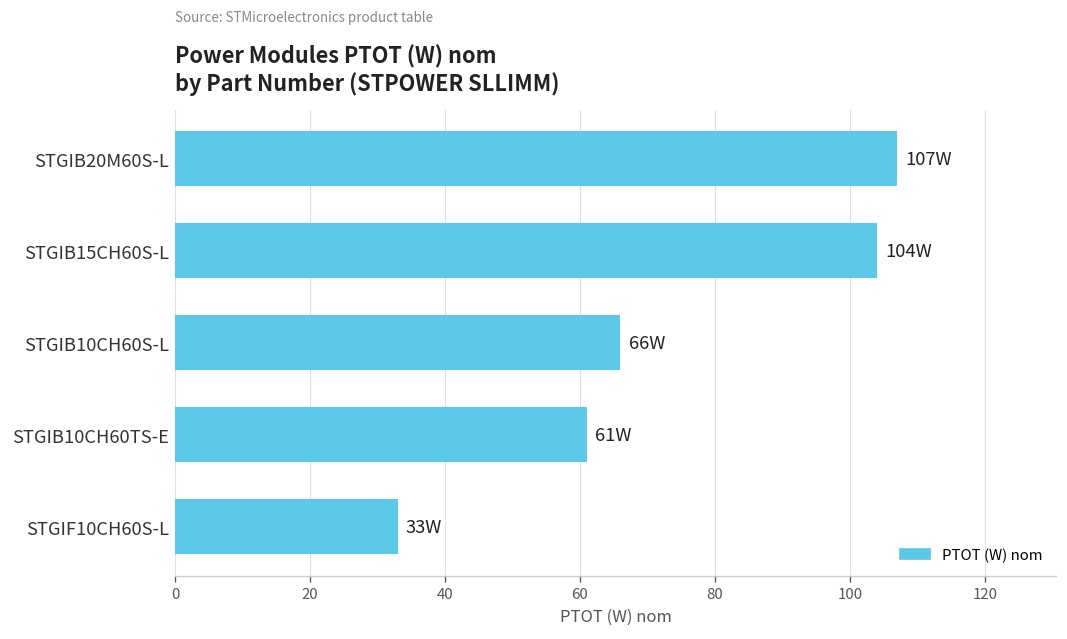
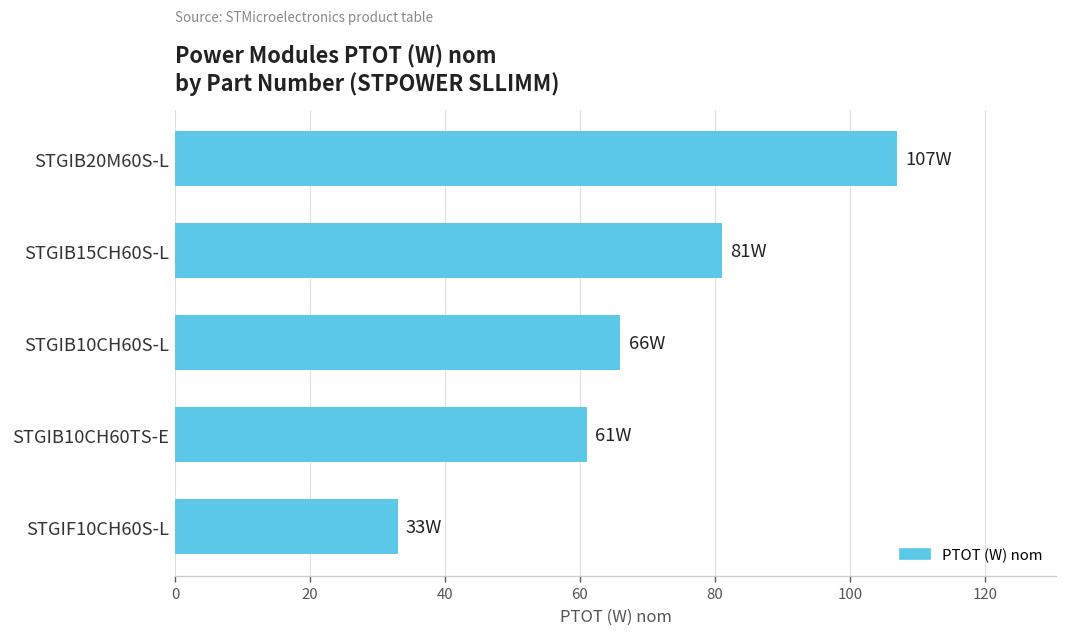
  {
    "STGIB20M60S-L": "107W",
-   "STGIB15CH60S-L": "104W",
+   "STGIB15CH60S-L": "81W",
    "STGIB10CH60S-L": "66W",
    "STGIB10CH60TS-E": "61W",
    "STGIF10CH60S-L": "33W"
  }
